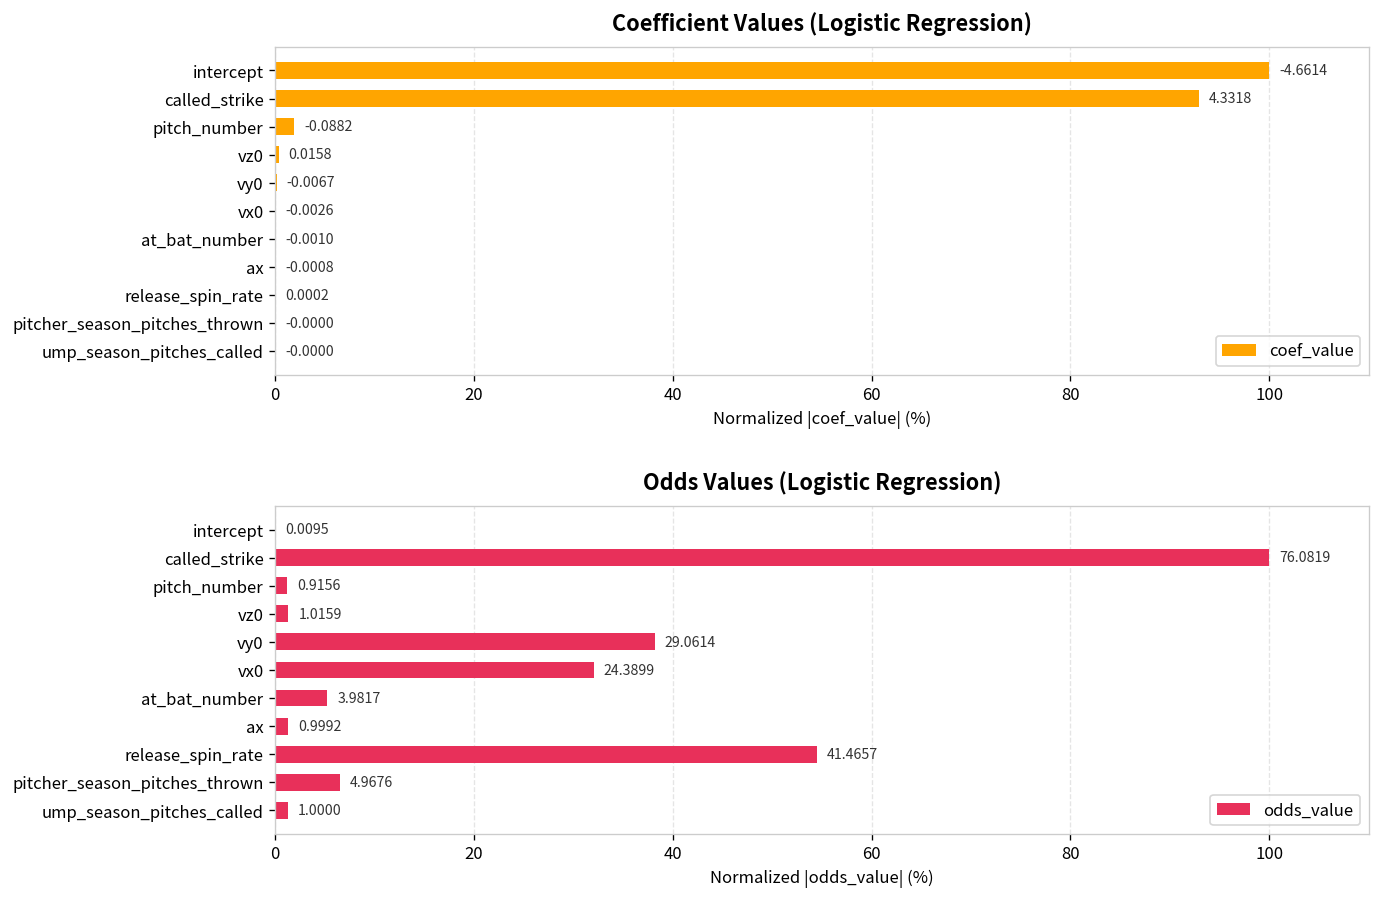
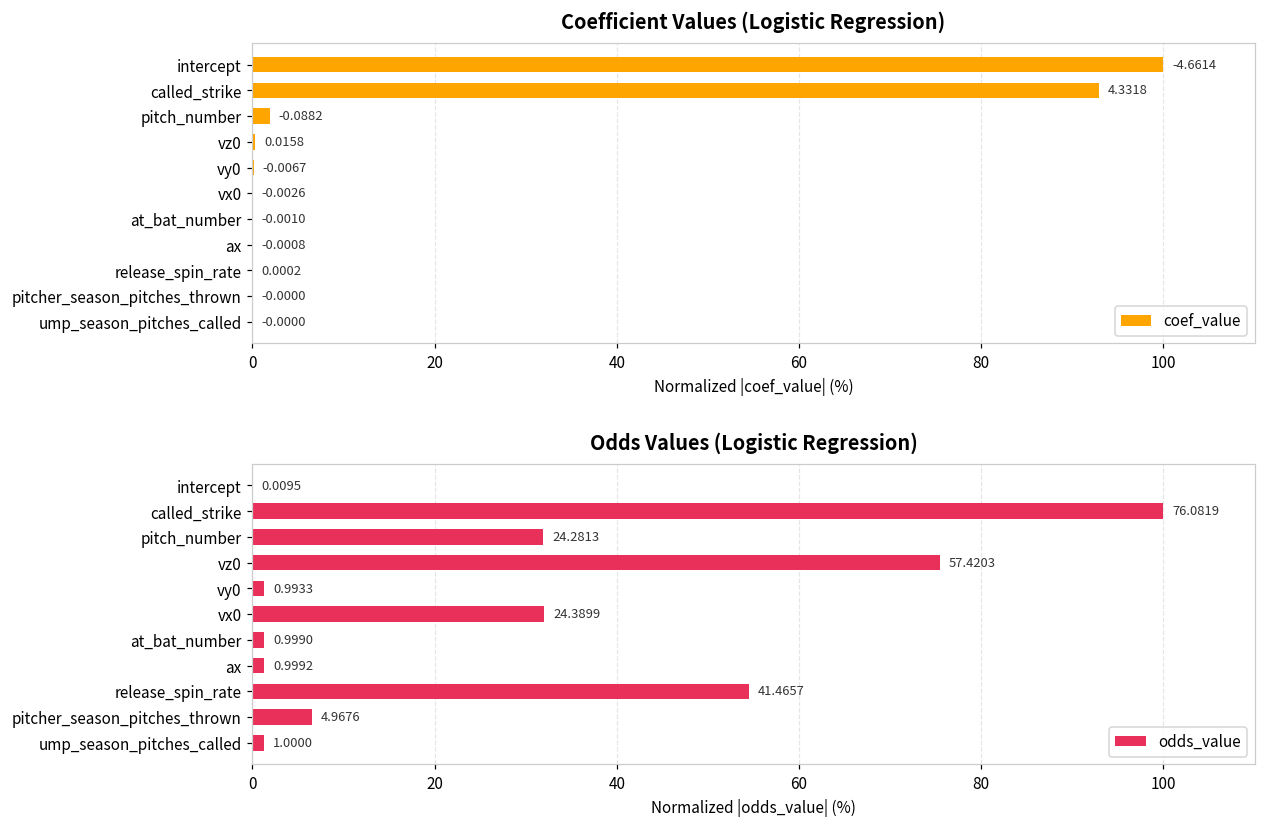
  {
    "Coefficient Values (Logistic Regression)": {
      "ump_season_pitches_called": -0.0000
    },
    "Odds Values (Logistic Regression)": {
-     "pitch_number": 0.9156,
-     "vz0": 1.0159,
-     "vy0": 29.0614,
-     "at_bat_number": 3.9817
+     "pitch_number": 24.2813,
+     "vz0": 57.4203,
+     "vy0": 0.9933,
+     "at_bat_number": 0.9990
    }
  }
